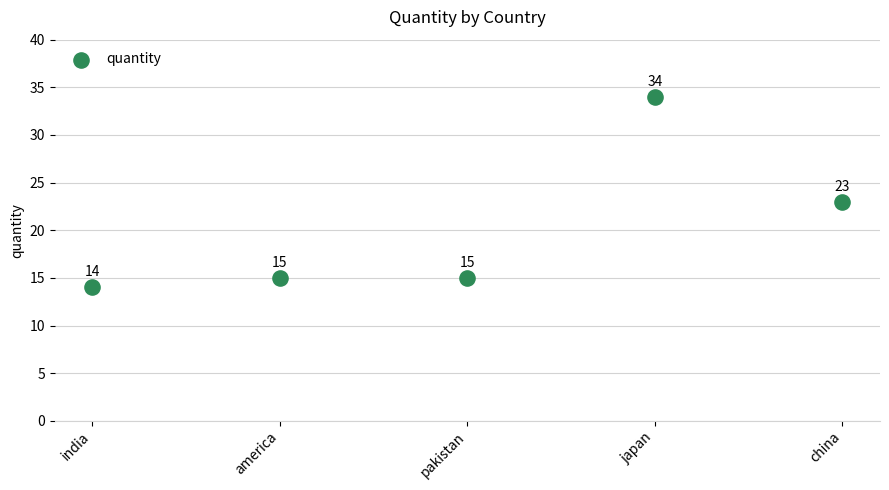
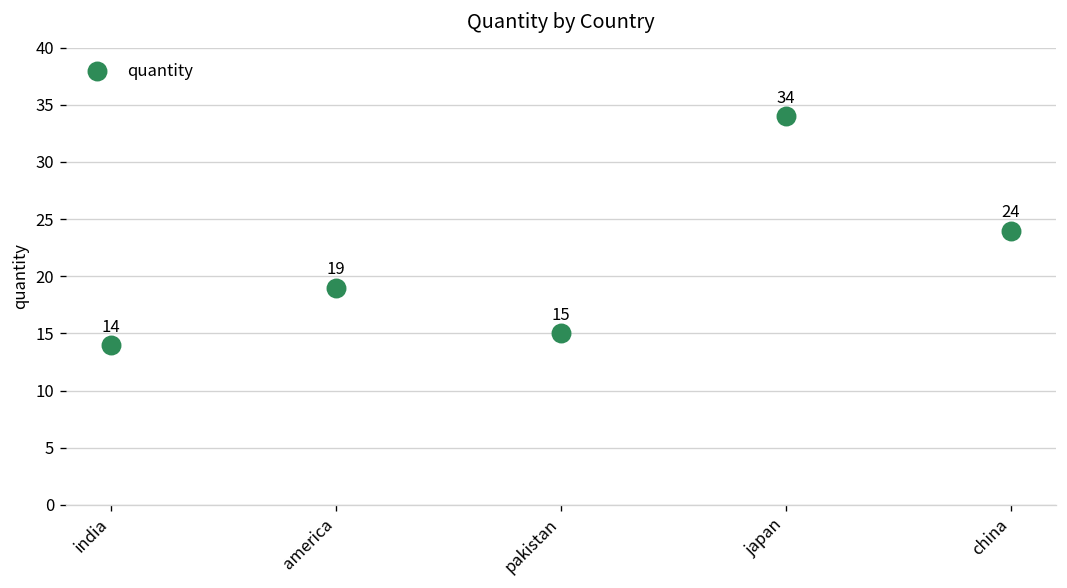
  {
-   "america": 15,
-   "china": 23
+   "america": 19,
+   "china": 24
  }
